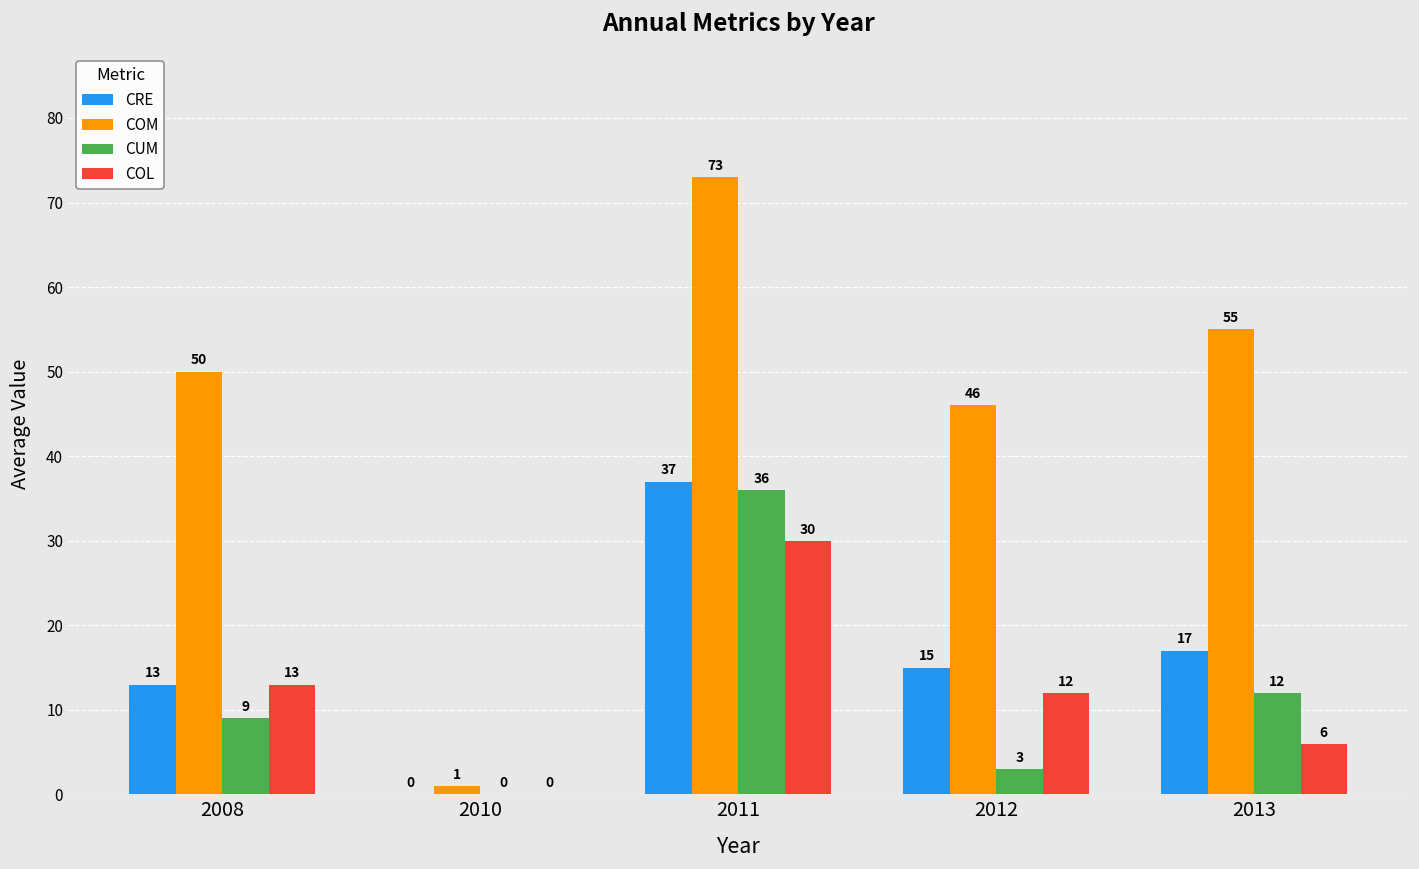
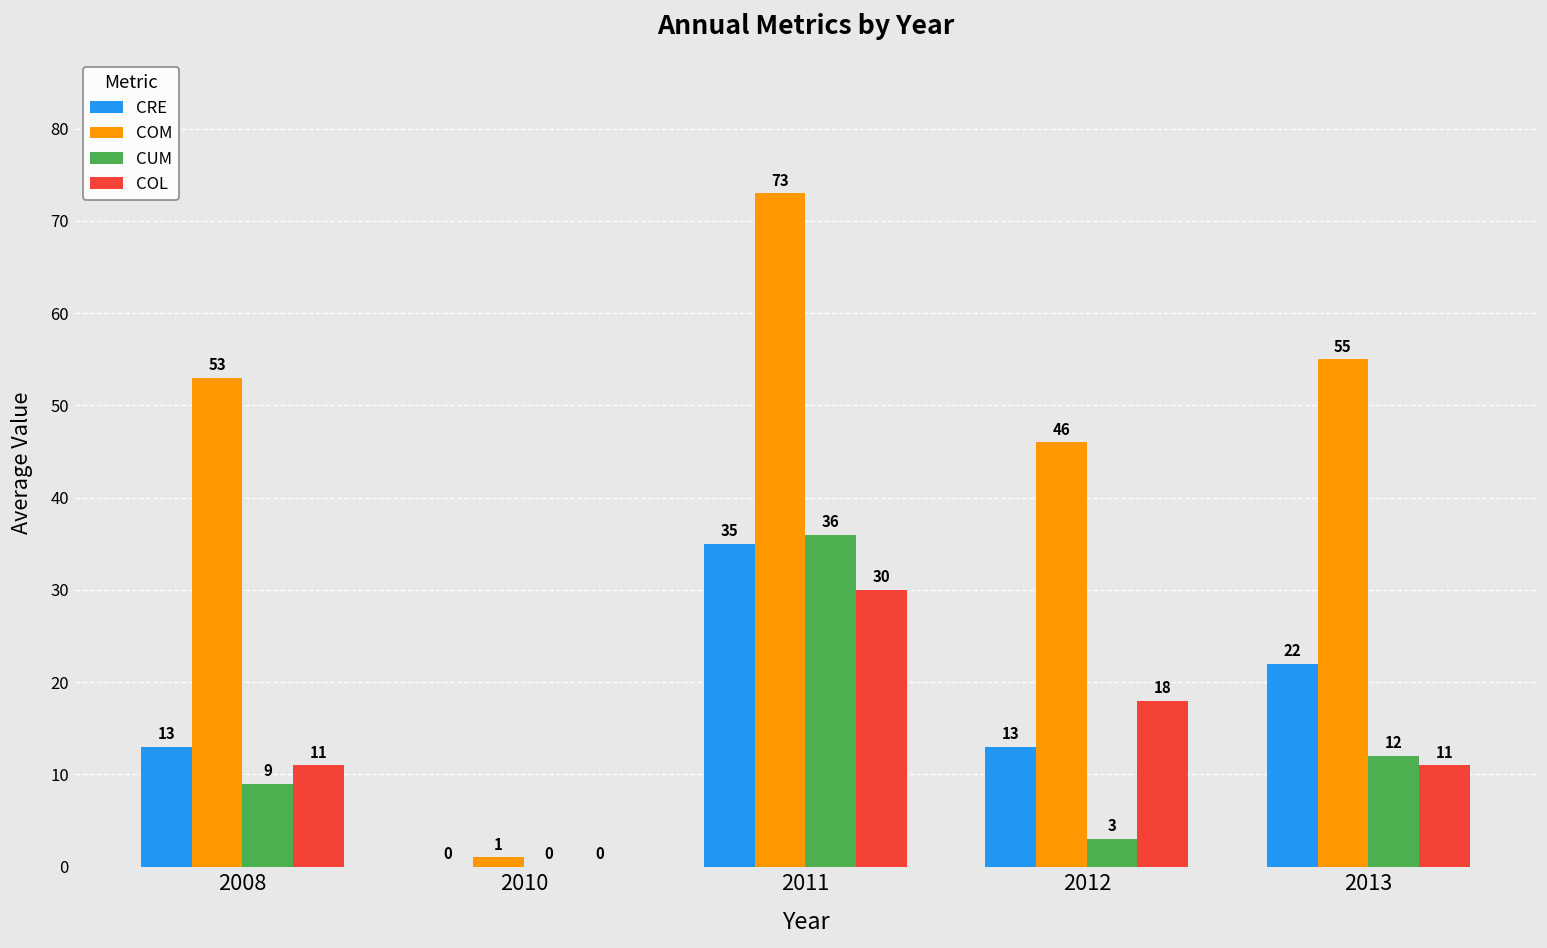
  {
    "CRE": {
      "2008": 13,
      "2010": 0,
-     "2011": 37,
-     "2012": 15,
-     "2013": 17
+     "2011": 35,
+     "2012": 13,
+     "2013": 22
    },
    "COM": {
-     "2008": 50,
+     "2008": 53,
      "2010": 1,
      "2011": 73,
      "2012": 46,
      "2013": 55
    },
    "CUM": {
      "2008": 9,
      "2010": 0,
      "2011": 36,
      "2012": 3,
      "2013": 12
    },
    "COL": {
-     "2008": 13,
+     "2008": 11,
      "2010": 0,
      "2011": 30,
-     "2012": 12,
-     "2013": 6
+     "2012": 18,
+     "2013": 11
    }
  }
